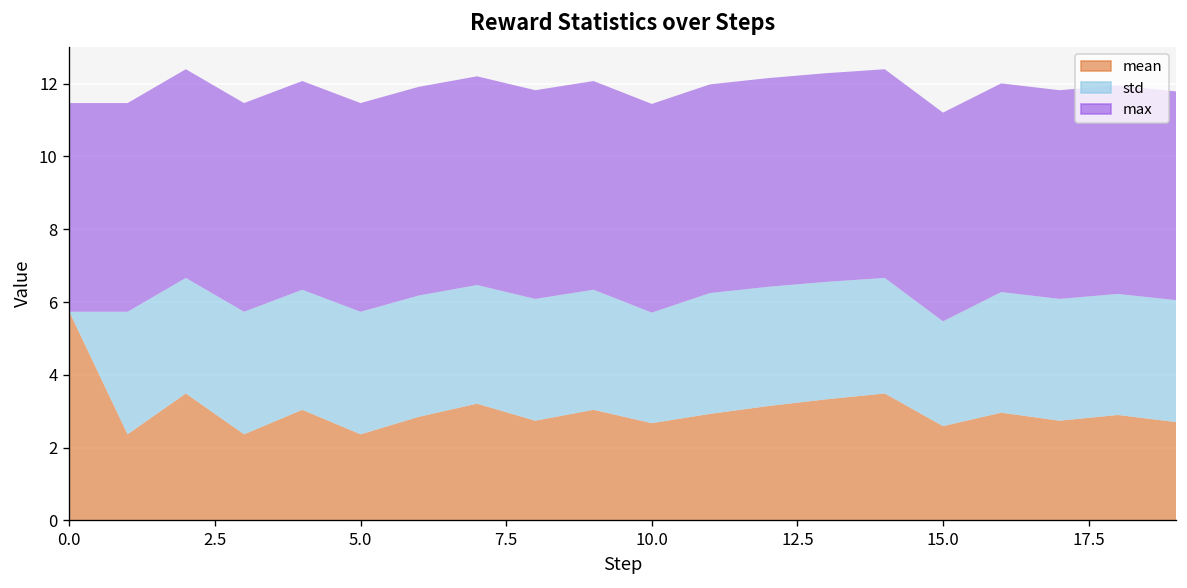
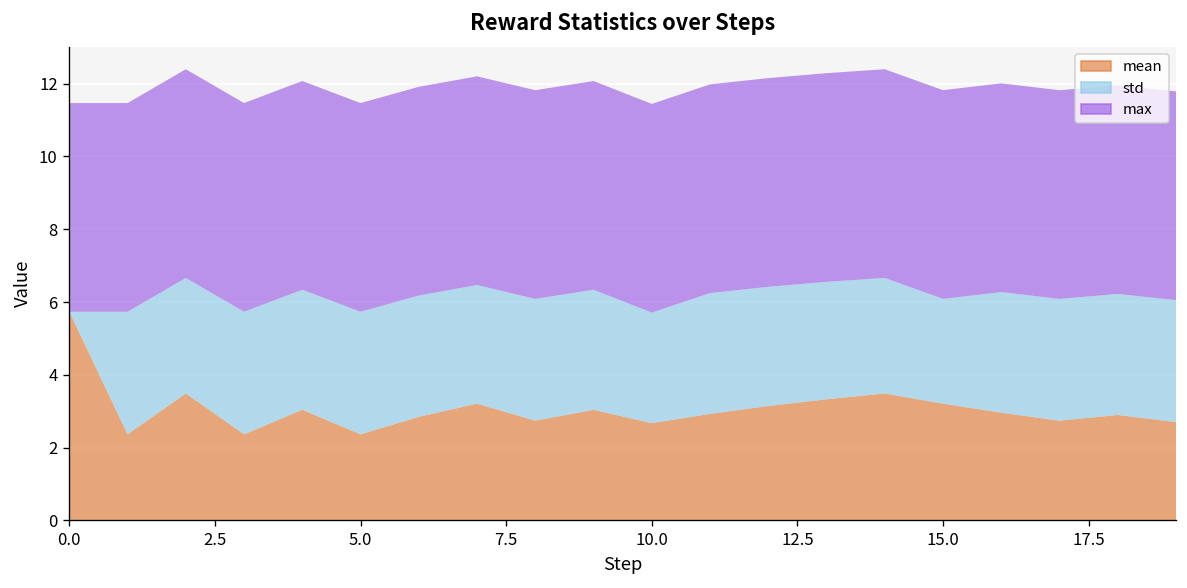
  {
    "mean": {
      "5.0": 2.4,
      "10.0": 2.7,
-     "15.0": 2.6
+     "15.0": 3.2
    },
    "std": {
      "5.0": 3.4,
      "10.0": 3.0,
      "15.0": 2.9
    },
    "max": {
      "0.0": 5.7,
      "5.0": 5.7,
      "10.0": 5.7,
      "15.0": 5.7
    }
  }
